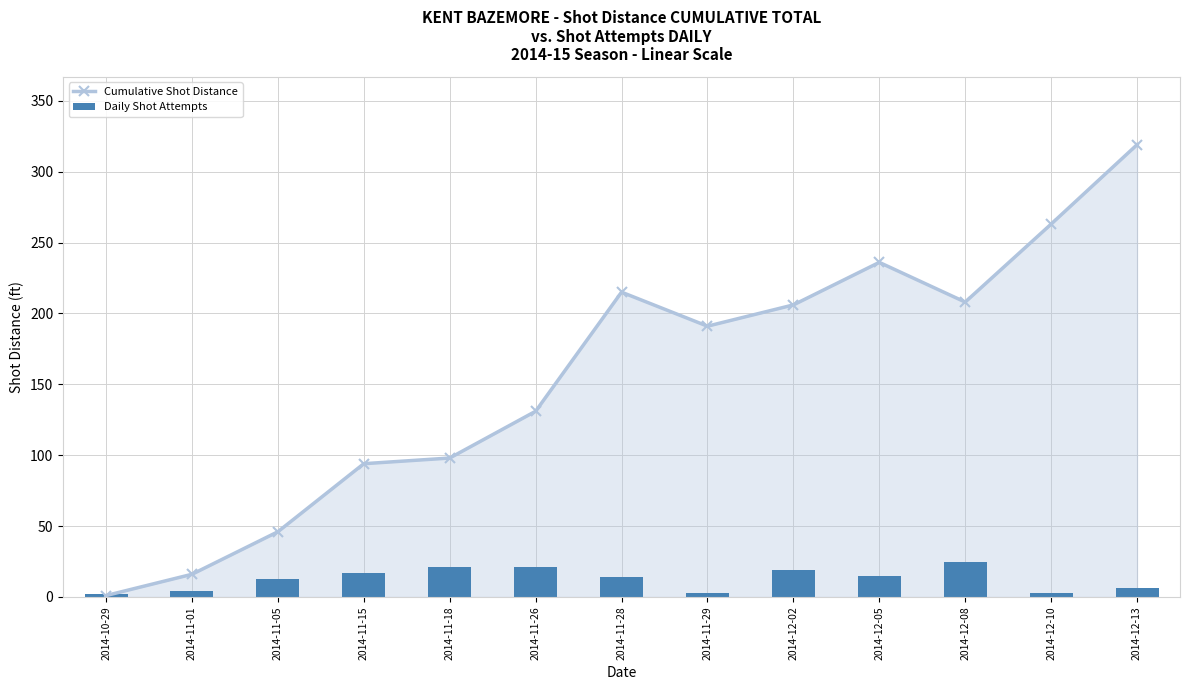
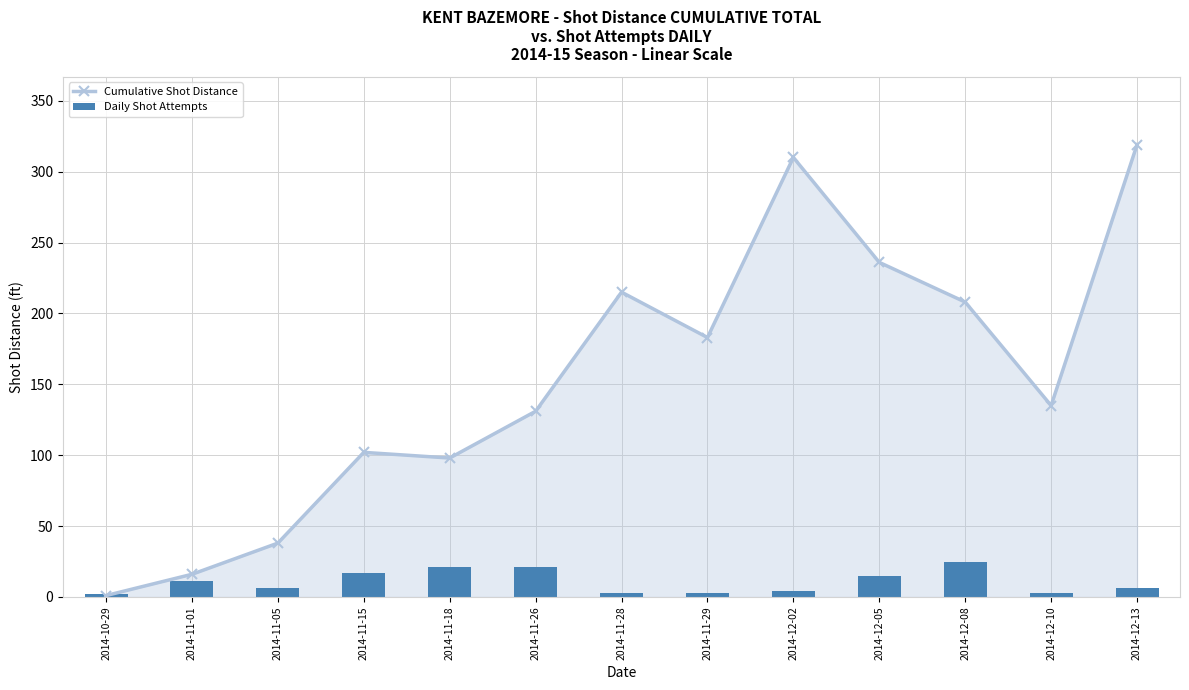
  {
    "Cumulative Shot Distance": {
      "2014-10-29": 1,
      "2014-11-01": 16,
-     "2014-11-05": 46,
-     "2014-11-15": 94,
+     "2014-11-05": 38,
+     "2014-11-15": 102,
      "2014-11-18": 98,
      "2014-11-26": 131,
      "2014-11-28": 215,
-     "2014-11-29": 191,
-     "2014-12-02": 206,
+     "2014-11-29": 183,
+     "2014-12-02": 310,
      "2014-12-05": 236,
      "2014-12-08": 208,
-     "2014-12-10": 263,
+     "2014-12-10": 135,
      "2014-12-13": 319
    },
    "Daily Shot Attempts": {
      "2014-10-29": 2,
-     "2014-11-01": 4,
-     "2014-11-05": 13,
+     "2014-11-01": 11,
+     "2014-11-05": 6,
      "2014-11-15": 17,
      "2014-11-18": 21,
      "2014-11-26": 21,
-     "2014-11-28": 14,
+     "2014-11-28": 3,
      "2014-11-29": 3,
-     "2014-12-02": 19,
+     "2014-12-02": 4,
      "2014-12-05": 15,
      "2014-12-08": 25,
      "2014-12-10": 3,
      "2014-12-13": 6
    }
  }
